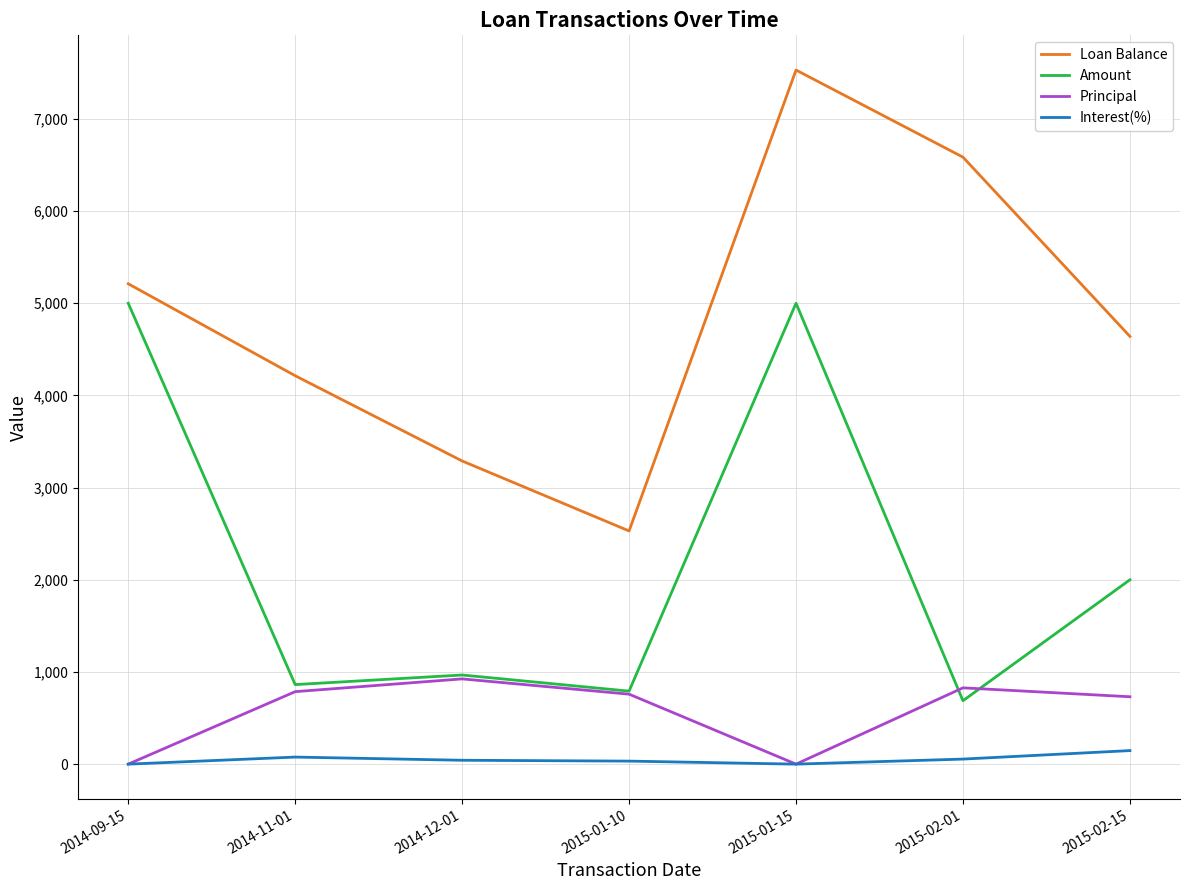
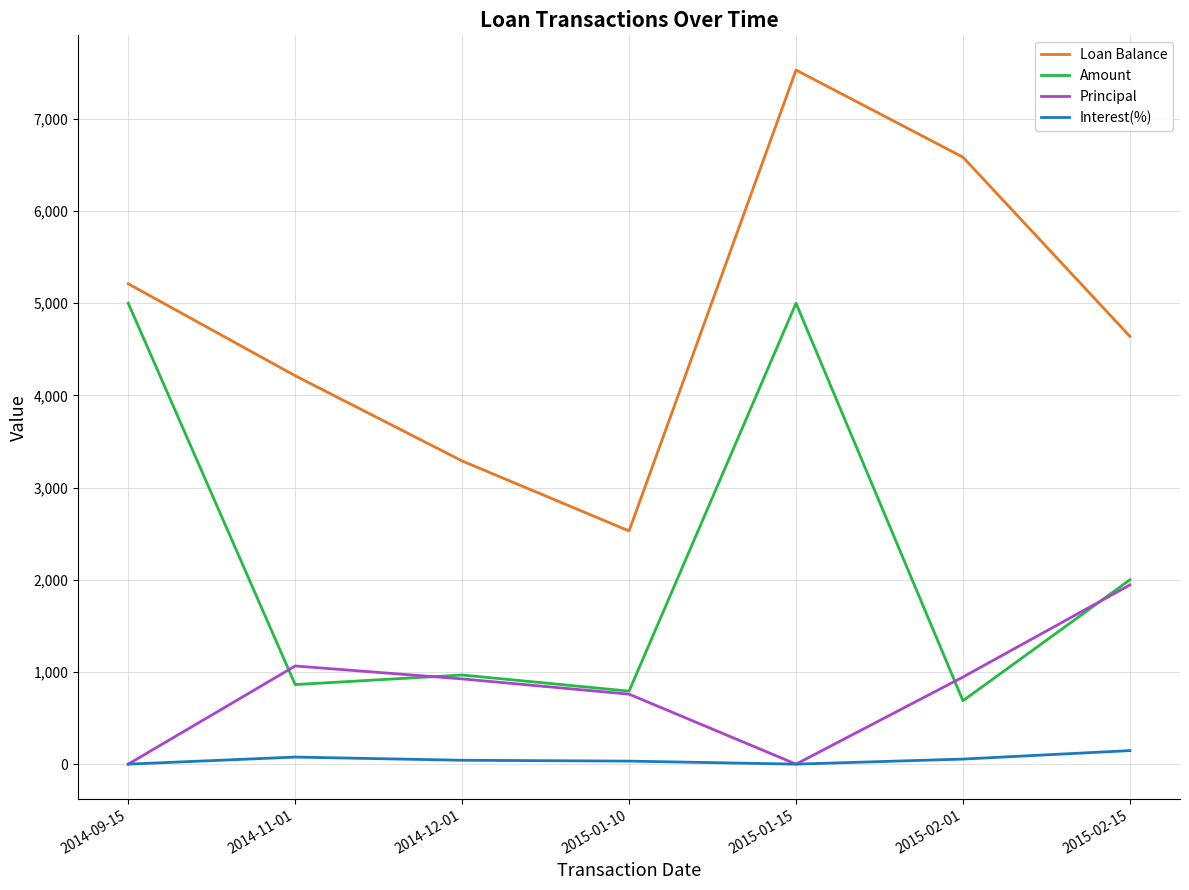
  {
    "Loan Balance": {
      "2014-09-15": "5,200",
      "2014-11-01": "4,200",
      "2014-12-01": "3,300",
      "2015-01-10": "2,500",
      "2015-01-15": "7,500",
      "2015-02-01": "6,600",
      "2015-02-15": "4,600"
    },
    "Amount": {
      "2014-09-15": "5,000",
      "2014-11-01": "900",
      "2014-12-01": "1,000",
      "2015-01-10": "800",
      "2015-01-15": "5,000",
      "2015-02-01": "700",
      "2015-02-15": "2,000"
    },
    "Principal": {
-     "2014-11-01": "800",
+     "2014-11-01": "1,100",
      "2014-12-01": "900",
      "2015-01-10": "800",
-     "2015-02-01": "800",
-     "2015-02-15": "700"
+     "2015-02-01": "900",
+     "2015-02-15": "1,900"
    },
    "Interest(%)": {
      "2014-11-01": "100",
      "2014-12-01": "0",
      "2015-01-10": "0",
      "2015-02-01": "100",
      "2015-02-15": "100"
    }
  }
